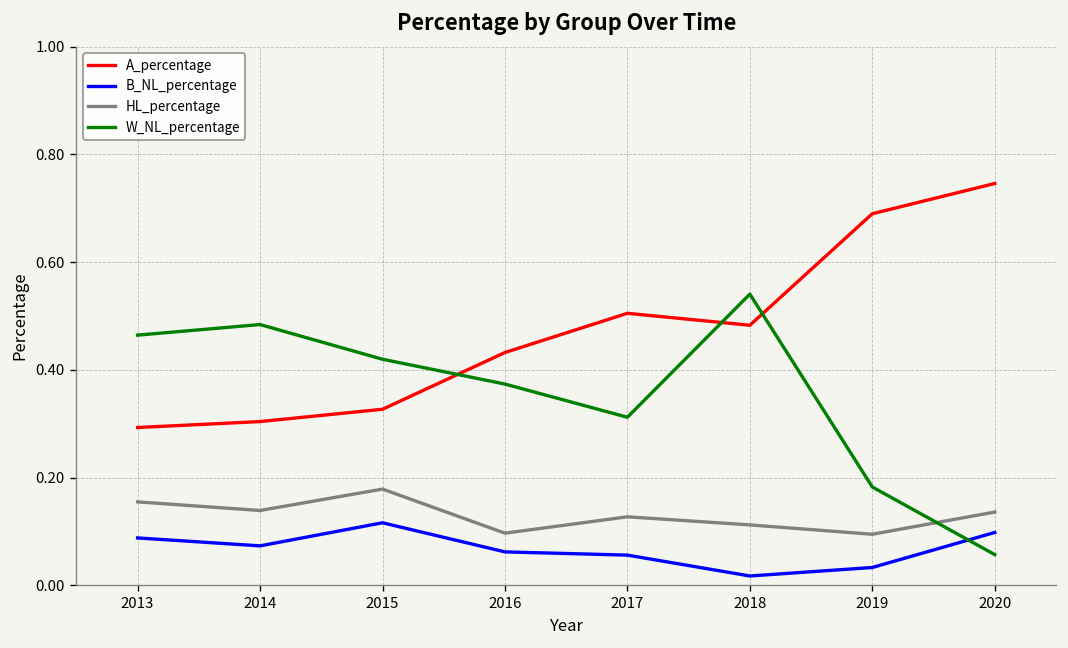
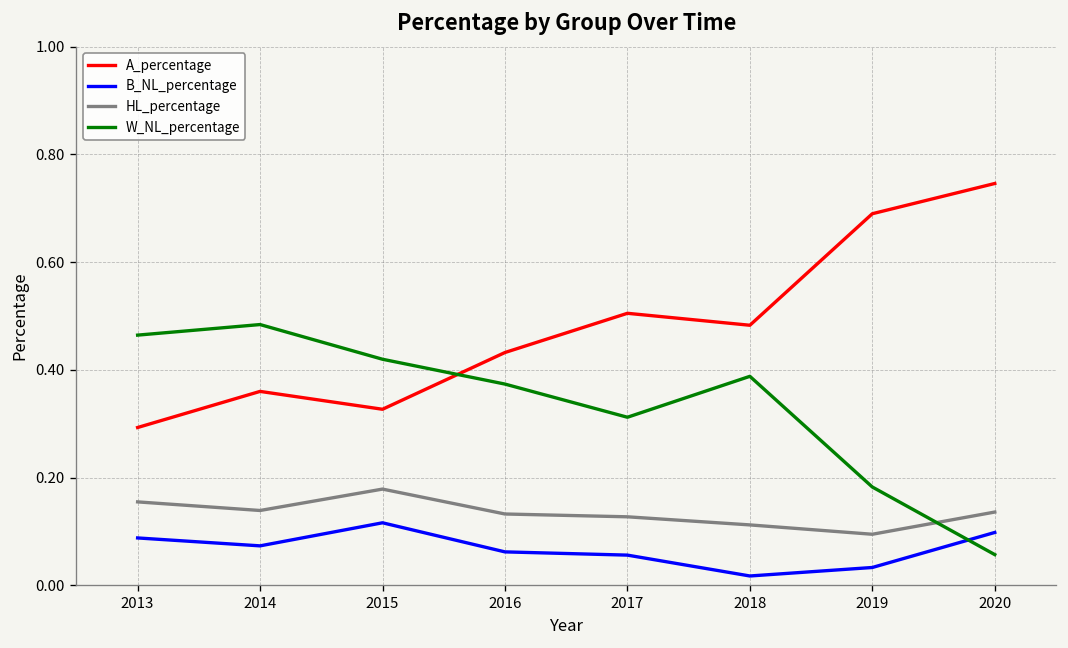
  {
    "A_percentage": {
      "2013": 0.29,
-     "2014": 0.30,
+     "2014": 0.36,
      "2015": 0.33,
      "2016": 0.43,
      "2017": 0.50,
      "2018": 0.48,
      "2019": 0.69,
      "2020": 0.75
    },
    "B_NL_percentage": {
      "2013": 0.09,
      "2014": 0.07,
      "2015": 0.12,
      "2016": 0.06,
      "2017": 0.06,
      "2018": 0.02,
      "2019": 0.03,
      "2020": 0.10
    },
    "HL_percentage": {
      "2013": 0.15,
      "2014": 0.14,
      "2015": 0.18,
-     "2016": 0.10,
+     "2016": 0.13,
      "2017": 0.13,
      "2018": 0.11,
      "2019": 0.09,
      "2020": 0.14
    },
    "W_NL_percentage": {
      "2013": 0.46,
      "2014": 0.48,
      "2015": 0.42,
      "2016": 0.37,
      "2017": 0.31,
-     "2018": 0.54,
+     "2018": 0.39,
      "2019": 0.18,
      "2020": 0.06
    }
  }
